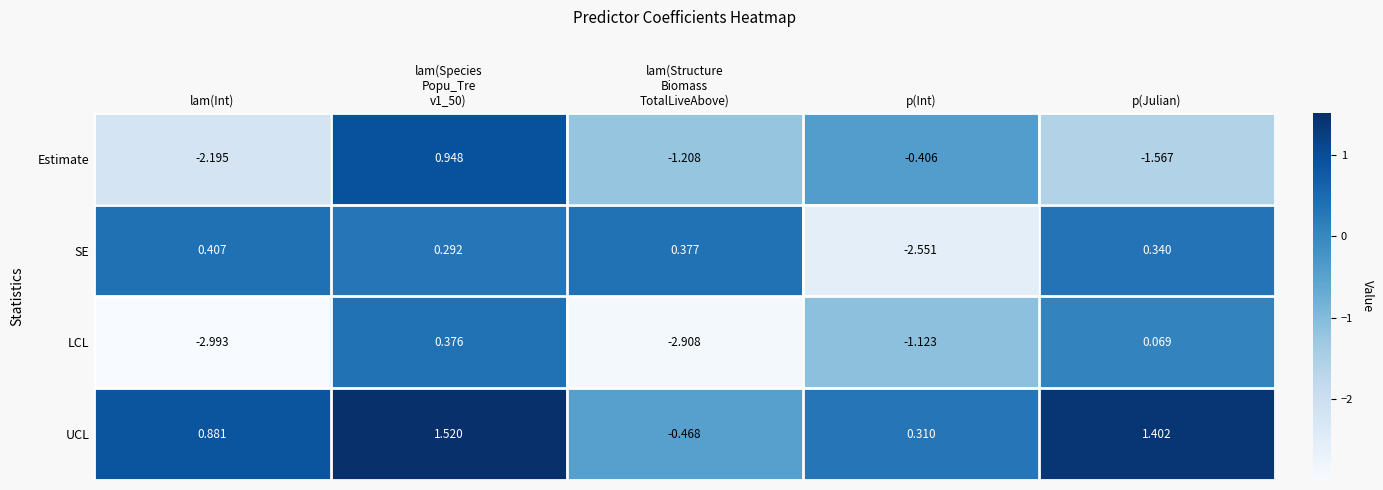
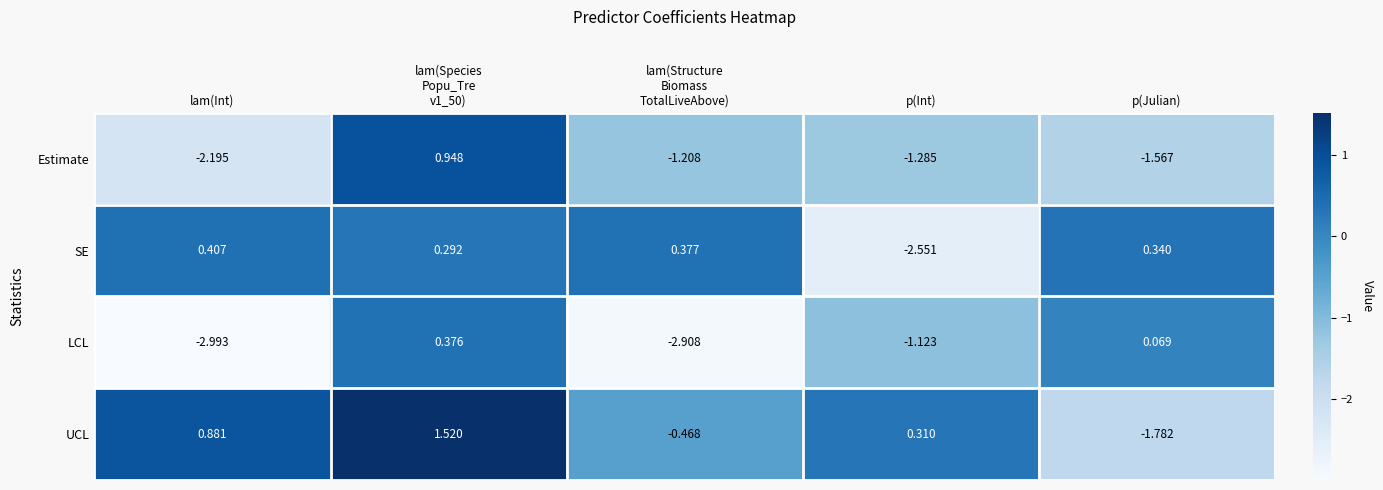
  {
    "Estimate": {
      "lam(Int)": -2.195,
      "lam(Species Popu_Tre v1_50)": 0.948,
      "lam(Structure Biomass TotalLiveAbove)": -1.208,
-     "p(Int)": -0.406,
+     "p(Int)": -1.285,
      "p(Julian)": -1.567
    },
    "SE": {
      "lam(Int)": 0.407,
      "lam(Species Popu_Tre v1_50)": 0.292,
      "lam(Structure Biomass TotalLiveAbove)": 0.377,
      "p(Int)": -2.551,
      "p(Julian)": 0.340
    },
    "LCL": {
      "lam(Int)": -2.993,
      "lam(Species Popu_Tre v1_50)": 0.376,
      "lam(Structure Biomass TotalLiveAbove)": -2.908,
      "p(Int)": -1.123,
      "p(Julian)": 0.069
    },
    "UCL": {
      "lam(Int)": 0.881,
      "lam(Species Popu_Tre v1_50)": 1.520,
      "lam(Structure Biomass TotalLiveAbove)": -0.468,
      "p(Int)": 0.310,
-     "p(Julian)": 1.402
+     "p(Julian)": -1.782
    }
  }
